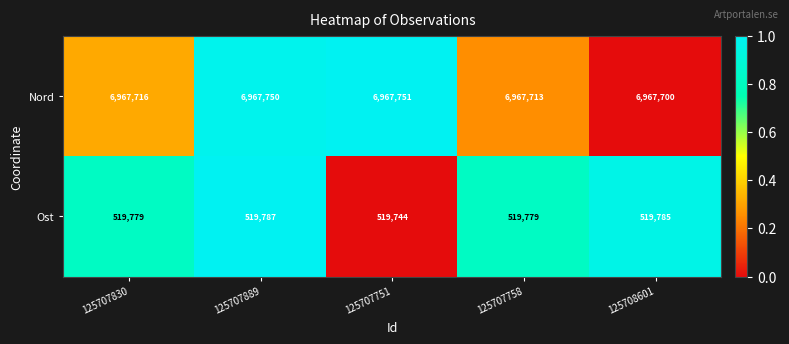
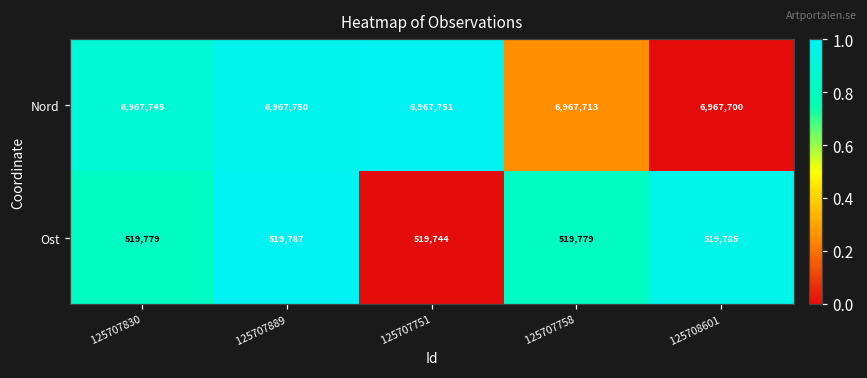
  {
    "Nord": {
-     "125707830": "6,967,716",
+     "125707830": "6,967,745",
      "125707889": "6,967,750",
      "125707751": "6,967,751",
      "125707758": "6,967,713",
      "125708601": "6,967,700"
    },
    "Ost": {
      "125707830": "519,779",
      "125707889": "519,787",
      "125707751": "519,744",
      "125707758": "519,779",
      "125708601": "519,785"
    }
  }
